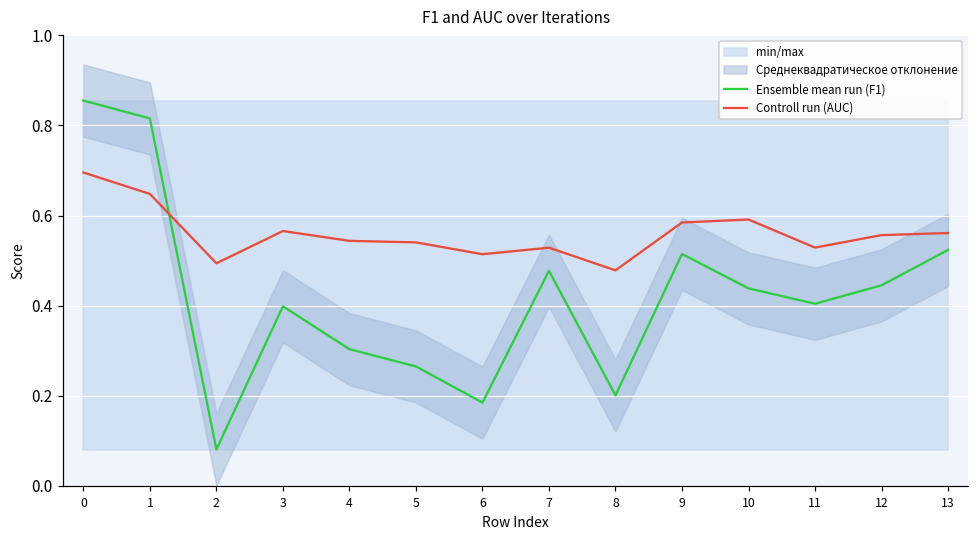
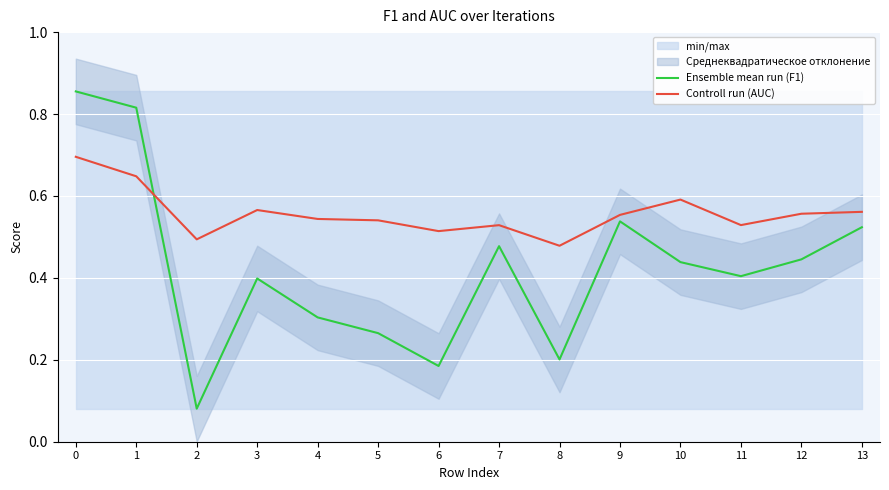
  {
    "Ensemble mean run (F1)": {
      "1": 0.82,
      "2": 0.08,
      "3": 0.40,
      "4": 0.30,
      "5": 0.27,
      "6": 0.18,
      "7": 0.48,
      "8": 0.20,
-     "9": 0.51,
+     "9": 0.54,
      "10": 0.44,
      "11": 0.40,
      "12": 0.45,
      "13": 0.52
    },
    "Controll run (AUC)": {
      "0": 0.70,
      "1": 0.65,
      "2": 0.49,
      "3": 0.57,
      "4": 0.54,
      "5": 0.54,
      "6": 0.51,
      "7": 0.53,
      "8": 0.48,
-     "9": 0.58,
+     "9": 0.55,
      "10": 0.59,
      "11": 0.53,
      "12": 0.56,
      "13": 0.56
    }
  }
